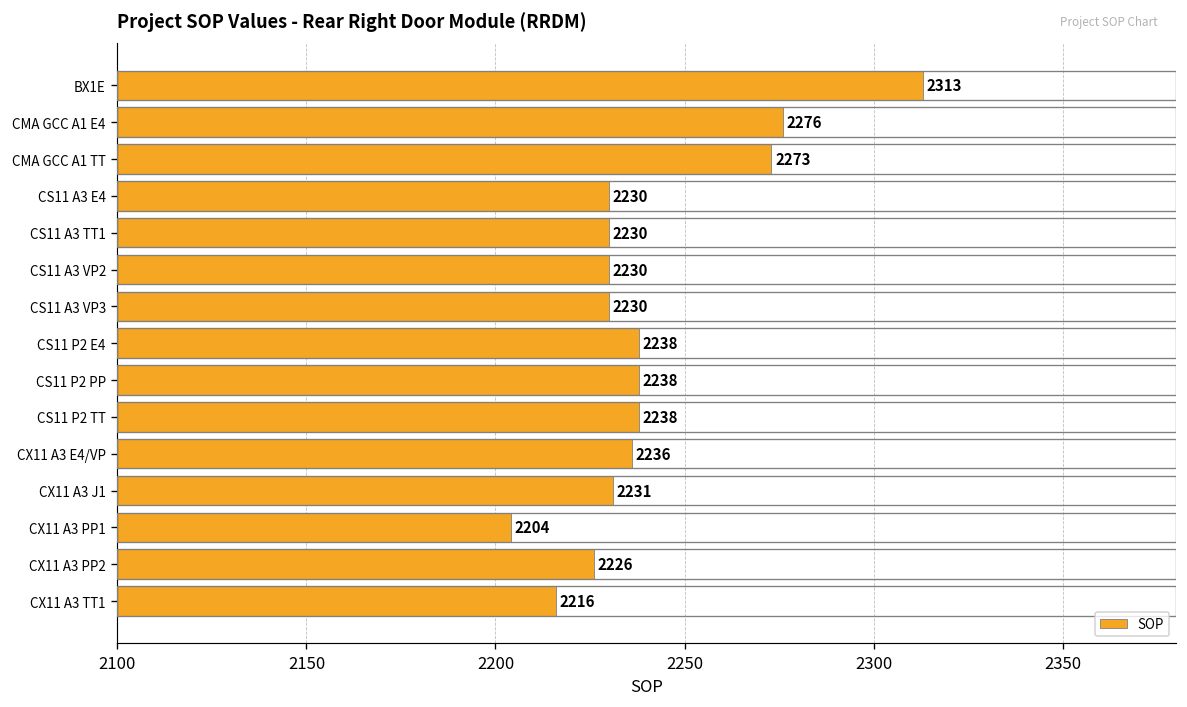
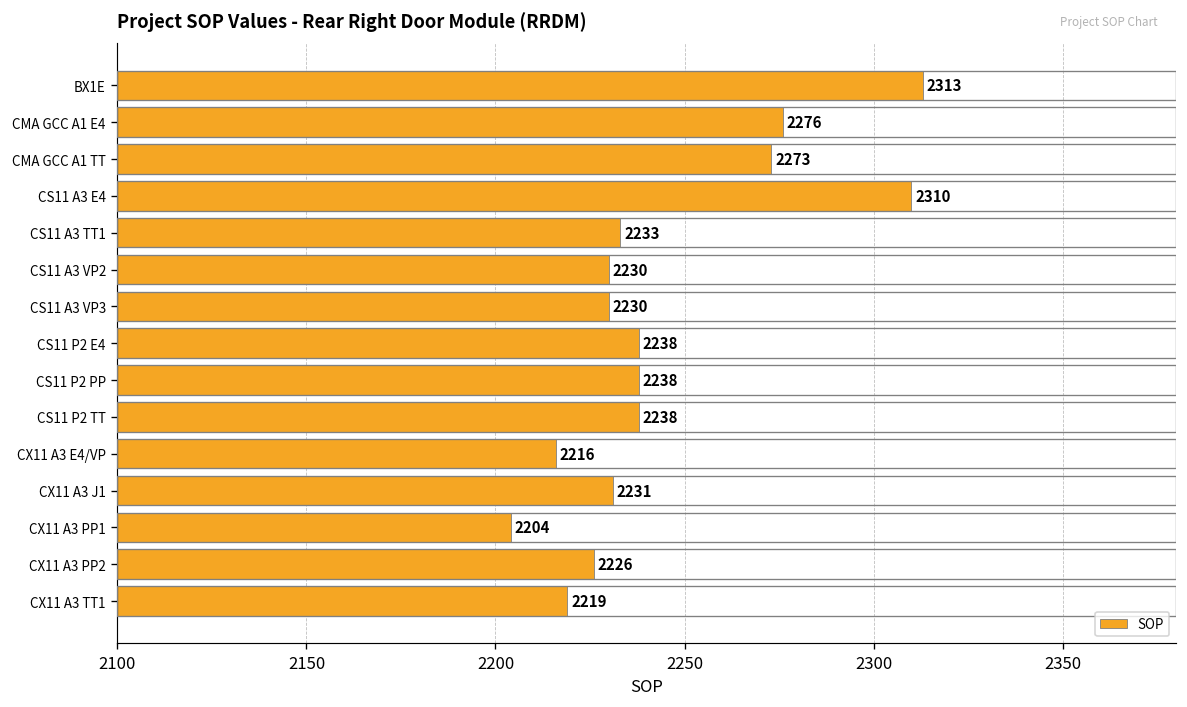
  {
    "BX1E": 2313,
    "CMA GCC A1 E4": 2276,
    "CMA GCC A1 TT": 2273,
-   "CS11 A3 E4": 2230,
-   "CS11 A3 TT1": 2230,
+   "CS11 A3 E4": 2310,
+   "CS11 A3 TT1": 2233,
    "CS11 A3 VP2": 2230,
    "CS11 A3 VP3": 2230,
    "CS11 P2 E4": 2238,
    "CS11 P2 PP": 2238,
    "CS11 P2 TT": 2238,
-   "CX11 A3 E4/VP": 2236,
+   "CX11 A3 E4/VP": 2216,
    "CX11 A3 J1": 2231,
    "CX11 A3 PP1": 2204,
    "CX11 A3 PP2": 2226,
-   "CX11 A3 TT1": 2216
+   "CX11 A3 TT1": 2219
  }
